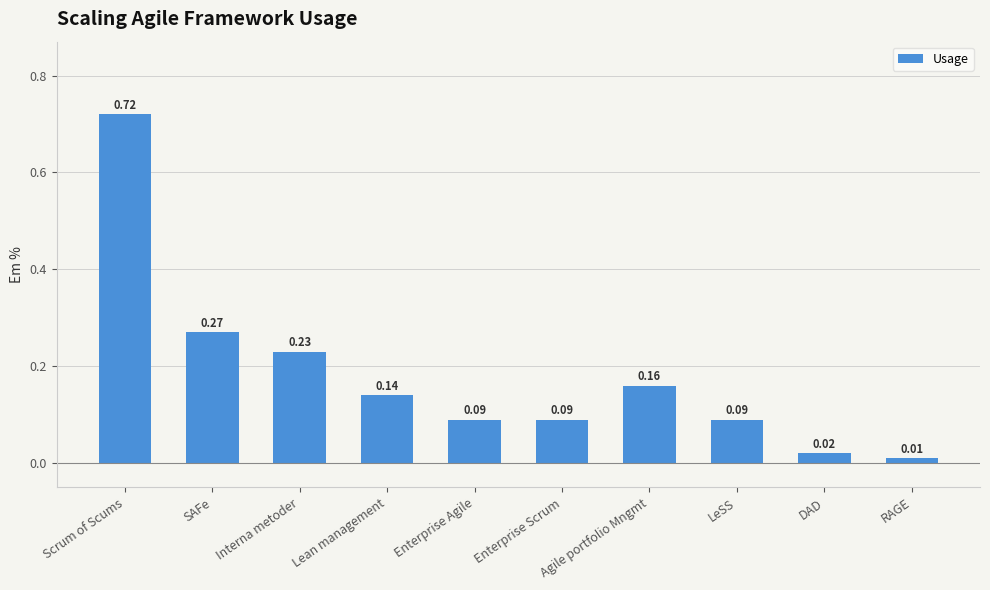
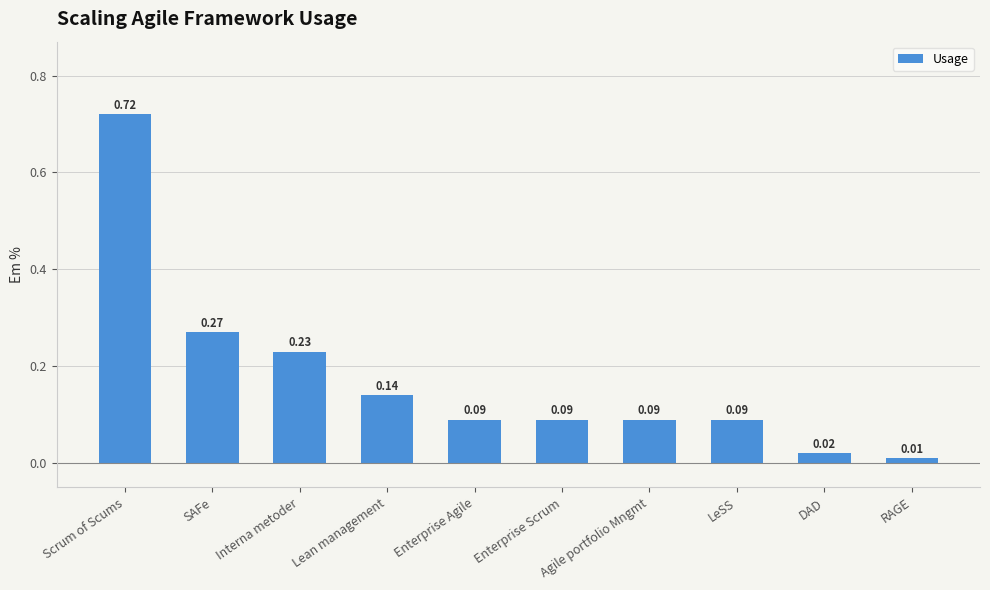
  {
    "Scrum of Scums": 0.72,
    "SAFe": 0.27,
    "Interna metoder": 0.23,
    "Lean management": 0.14,
    "Enterprise Agile": 0.09,
    "Enterprise Scrum": 0.09,
-   "Agile portfolio Mngmt": 0.16,
+   "Agile portfolio Mngmt": 0.09,
    "LeSS": 0.09,
    "DAD": 0.02,
    "RAGE": 0.01
  }
